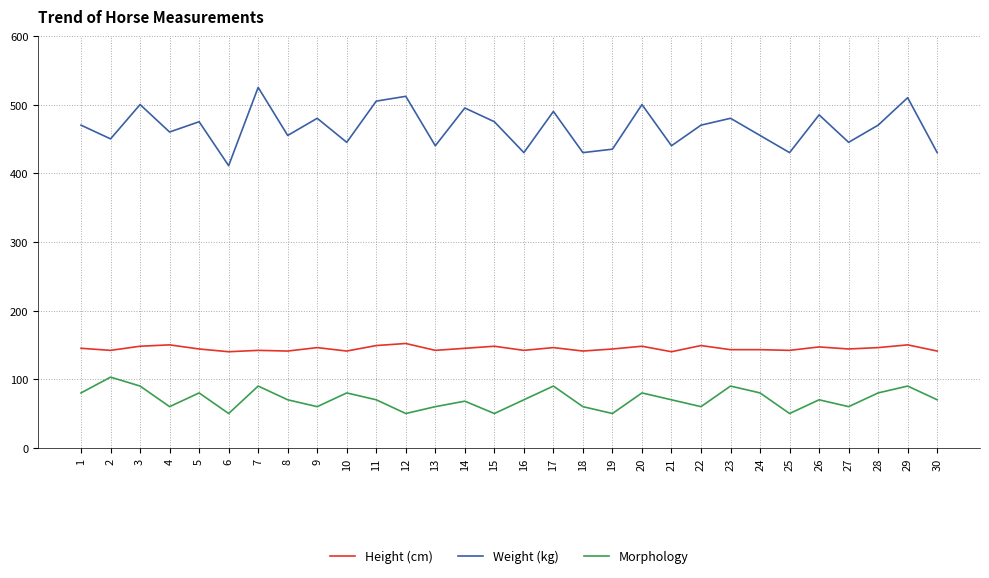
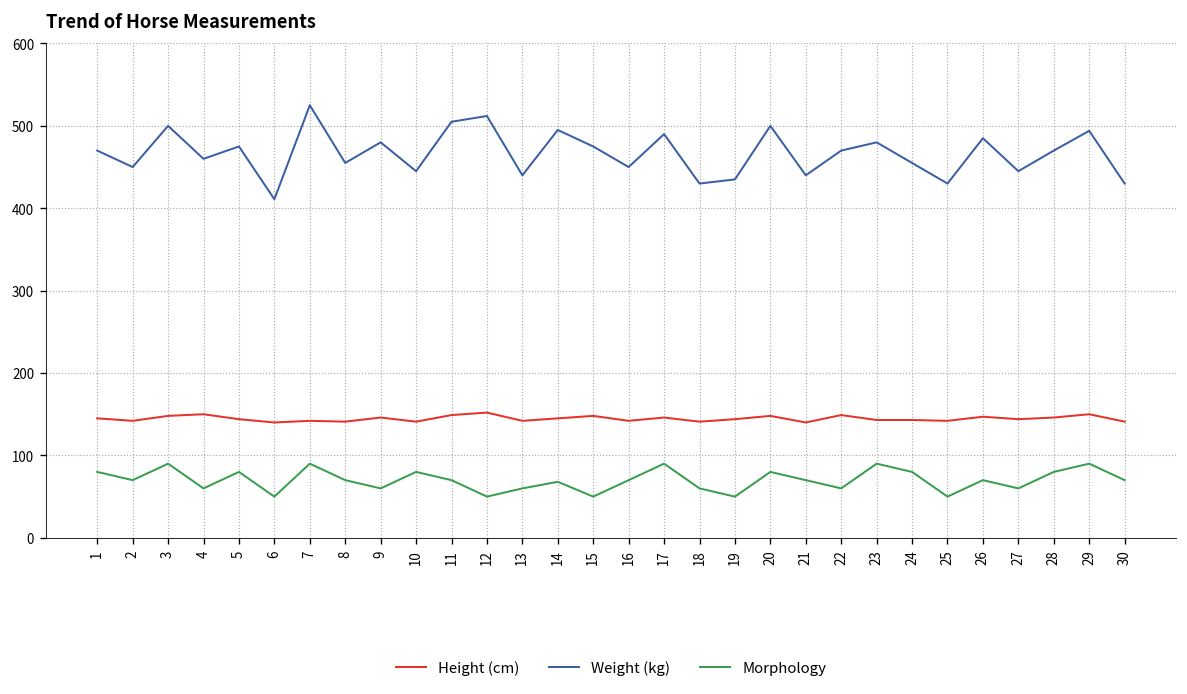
  {
    "Height (cm)": {
      "1": 150,
      "2": 140,
      "3": 150,
      "4": 150,
      "5": 140,
      "6": 140,
      "7": 140,
      "8": 140,
      "9": 150,
      "10": 140,
      "11": 150,
      "12": 150,
      "13": 140,
      "14": 150,
      "15": 150,
      "16": 140,
      "17": 150,
      "18": 140,
      "19": 140,
      "20": 150,
      "21": 140,
      "22": 150,
      "23": 140,
      "24": 140,
      "25": 140,
      "26": 150,
      "27": 140,
      "28": 150,
      "29": 150,
      "30": 140
    },
    "Weight (kg)": {
      "1": 470,
      "2": 450,
      "3": 500,
      "4": 460,
      "5": 480,
      "6": 410,
      "7": 530,
      "8": 460,
      "9": 480,
      "10": 450,
      "11": 510,
      "12": 510,
      "13": 440,
      "14": 500,
      "15": 480,
-     "16": 430,
+     "16": 450,
      "17": 490,
      "18": 430,
      "19": 440,
      "20": 500,
      "21": 440,
      "22": 470,
      "23": 480,
      "24": 460,
      "25": 430,
      "26": 490,
      "27": 450,
      "28": 470,
-     "29": 510,
+     "29": 490,
      "30": 430
    },
    "Morphology": {
      "1": 80,
-     "2": 100,
+     "2": 70,
      "3": 90,
      "4": 60,
      "5": 80,
      "6": 50,
      "7": 90,
      "8": 70,
      "9": 60,
      "10": 80,
      "11": 70,
      "12": 50,
      "13": 60,
      "14": 70,
      "15": 50,
      "16": 70,
      "17": 90,
      "18": 60,
      "19": 50,
      "20": 80,
      "21": 70,
      "22": 60,
      "23": 90,
      "24": 80,
      "25": 50,
      "26": 70,
      "27": 60,
      "28": 80,
      "29": 90,
      "30": 70
    }
  }
